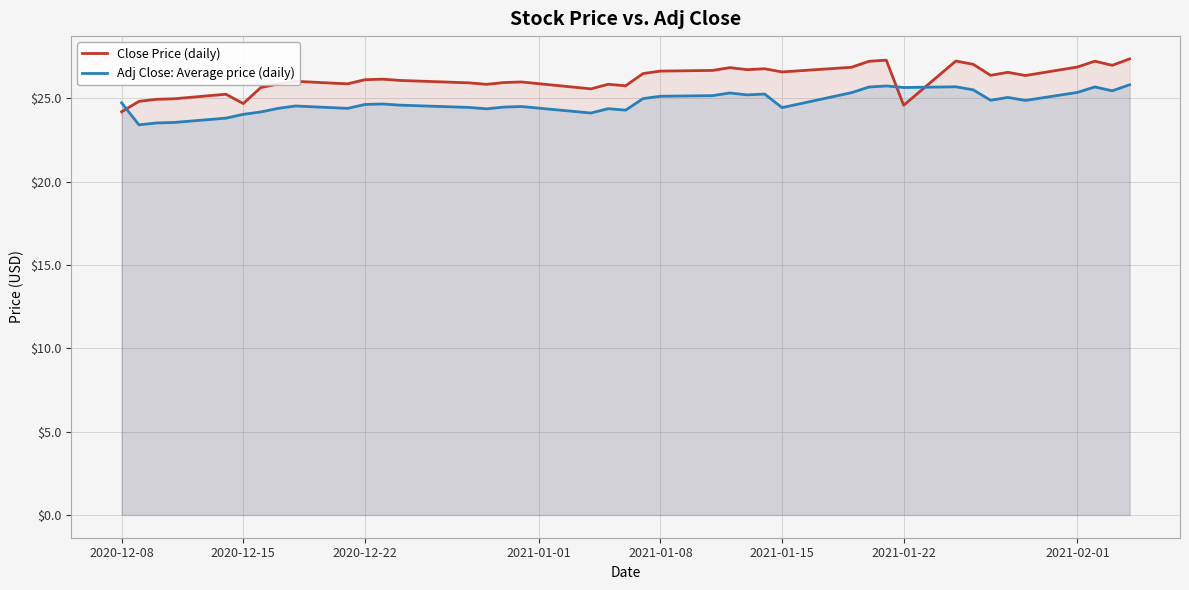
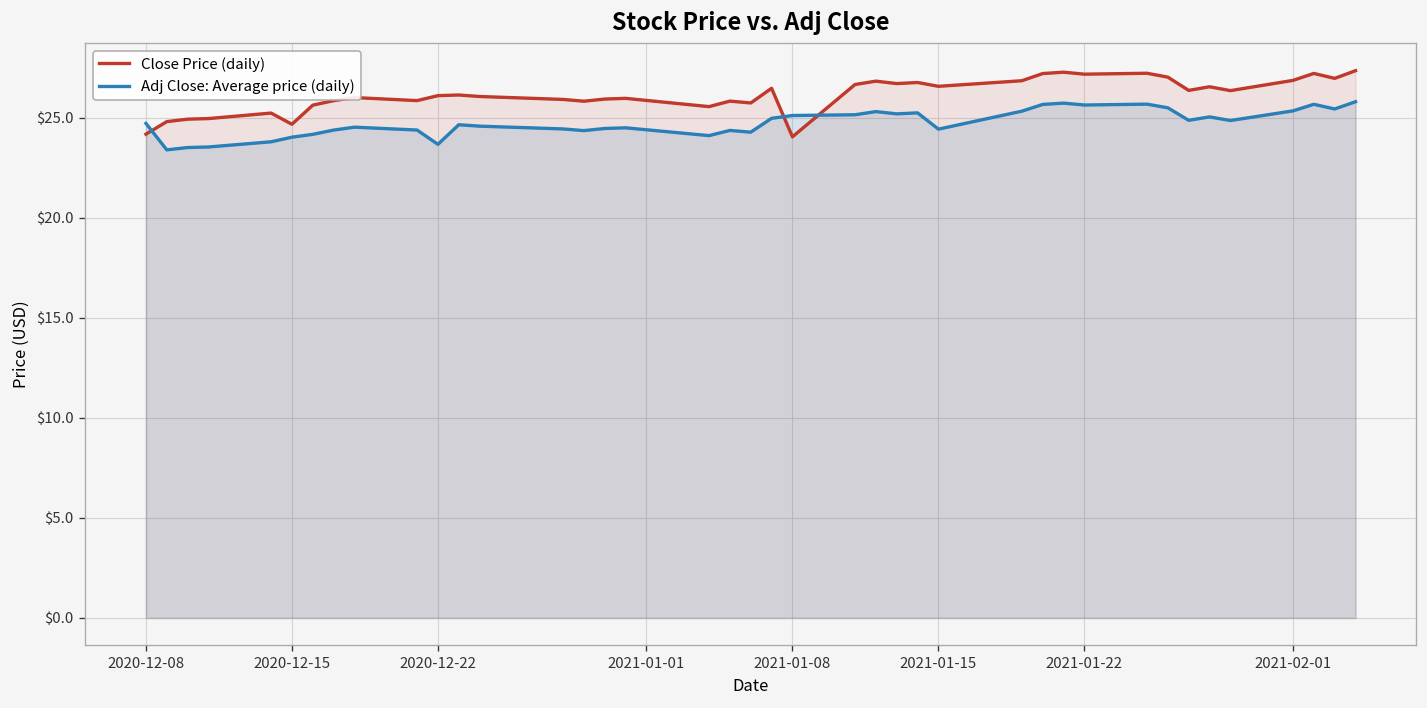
  {
    "Close Price (daily)": {
      "2020-12-08": "$24.2",
      "2020-12-15": "$24.7",
      "2020-12-22": "$26.1",
-     "2021-01-08": "$26.6",
+     "2021-01-08": "$24.1",
      "2021-01-15": "$26.6",
-     "2021-01-22": "$24.6",
+     "2021-01-22": "$27.2",
      "2021-02-01": "$26.9"
    },
    "Adj Close: Average price (daily)": {
      "2020-12-08": "$24.7",
      "2020-12-15": "$24.0",
-     "2020-12-22": "$24.6",
+     "2020-12-22": "$23.7",
      "2021-01-08": "$25.1",
      "2021-01-15": "$24.4",
      "2021-01-22": "$25.6",
      "2021-02-01": "$25.4"
    }
  }
